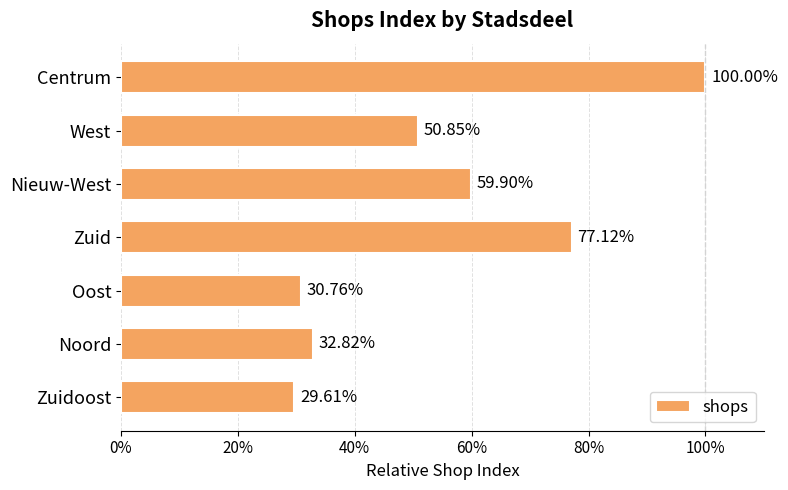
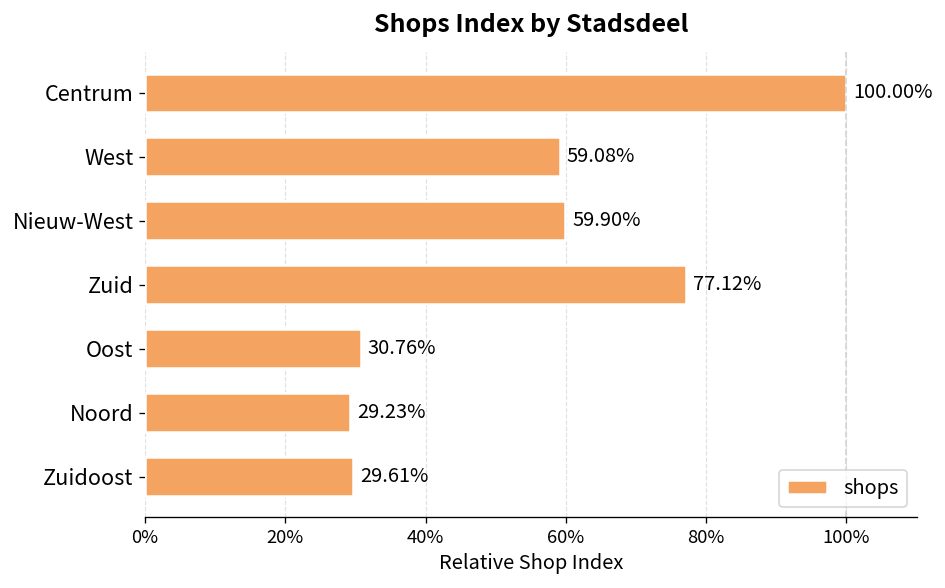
  {
    "Centrum": "100.00%",
-   "West": "50.85%",
+   "West": "59.08%",
    "Nieuw-West": "59.90%",
    "Zuid": "77.12%",
    "Oost": "30.76%",
-   "Noord": "32.82%",
+   "Noord": "29.23%",
    "Zuidoost": "29.61%"
  }
